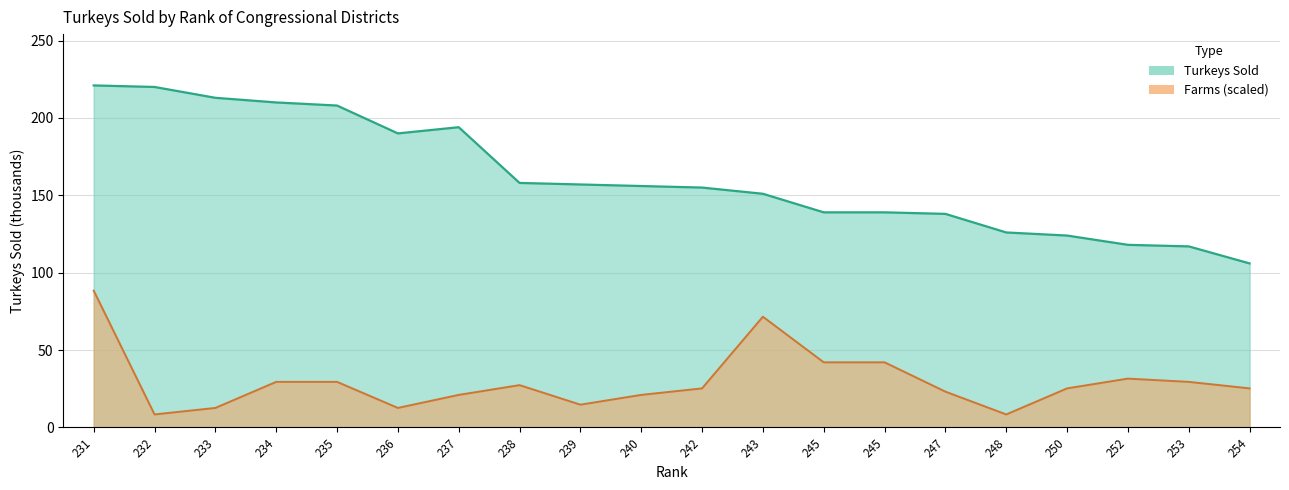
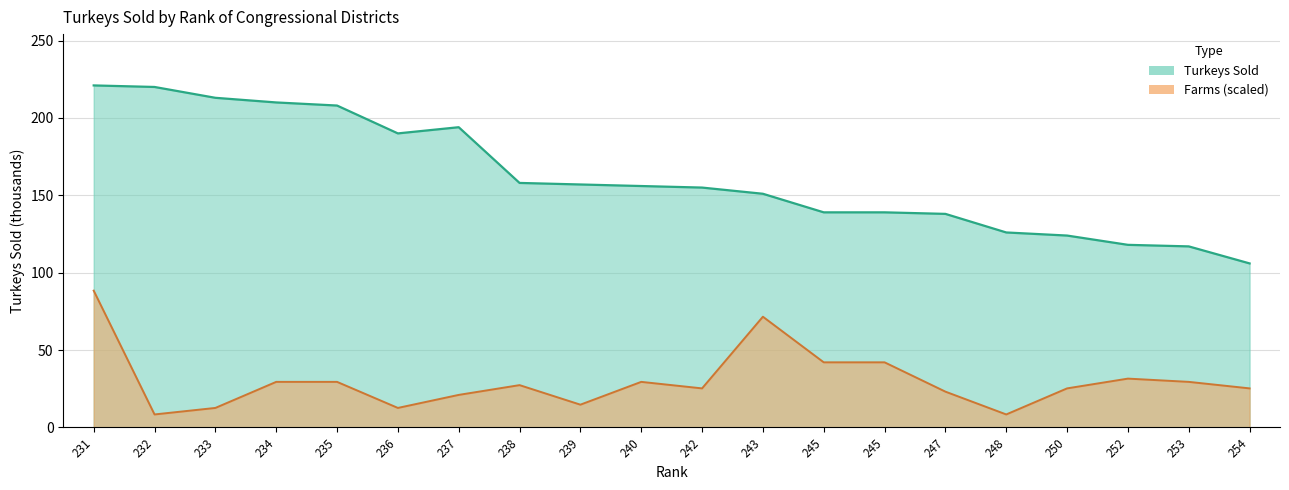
  {
    "Turkeys Sold": {
      "231": 221,
      "232": 220,
      "233": 213,
      "234": 210,
      "235": 208,
      "236": 190,
      "237": 194,
      "238": 158,
      "239": 157,
      "240": 156,
      "242": 155,
      "243": 151,
      "247": 138,
      "248": 126,
      "250": 124,
      "252": 118,
      "253": 117,
      "254": 106
    },
    "Farms (scaled)": {
      "231": 88,
      "232": 8,
      "233": 13,
      "234": 29,
      "235": 29,
      "236": 13,
      "237": 21,
      "238": 27,
      "239": 15,
-     "240": 21,
+     "240": 29,
      "242": 25,
      "243": 72,
      "247": 23,
      "248": 8,
      "250": 25,
      "252": 32,
      "253": 29,
      "254": 25
    }
  }
